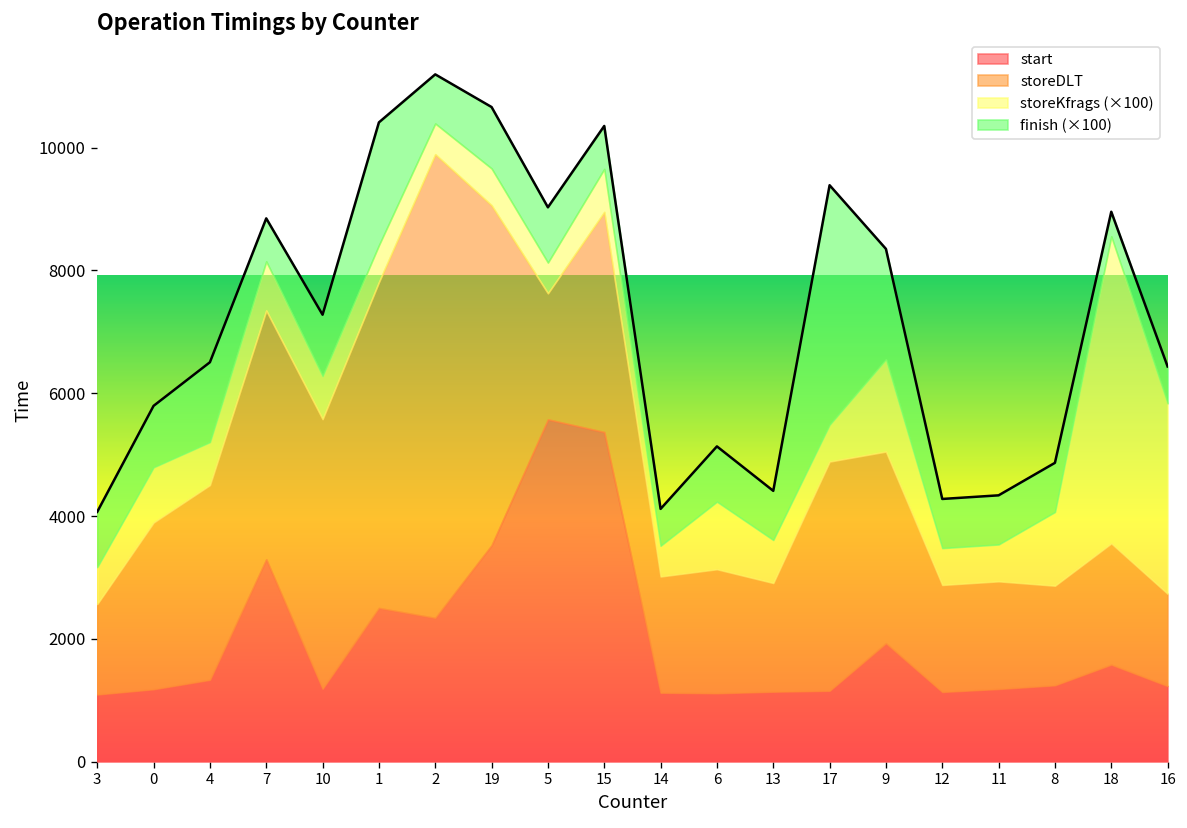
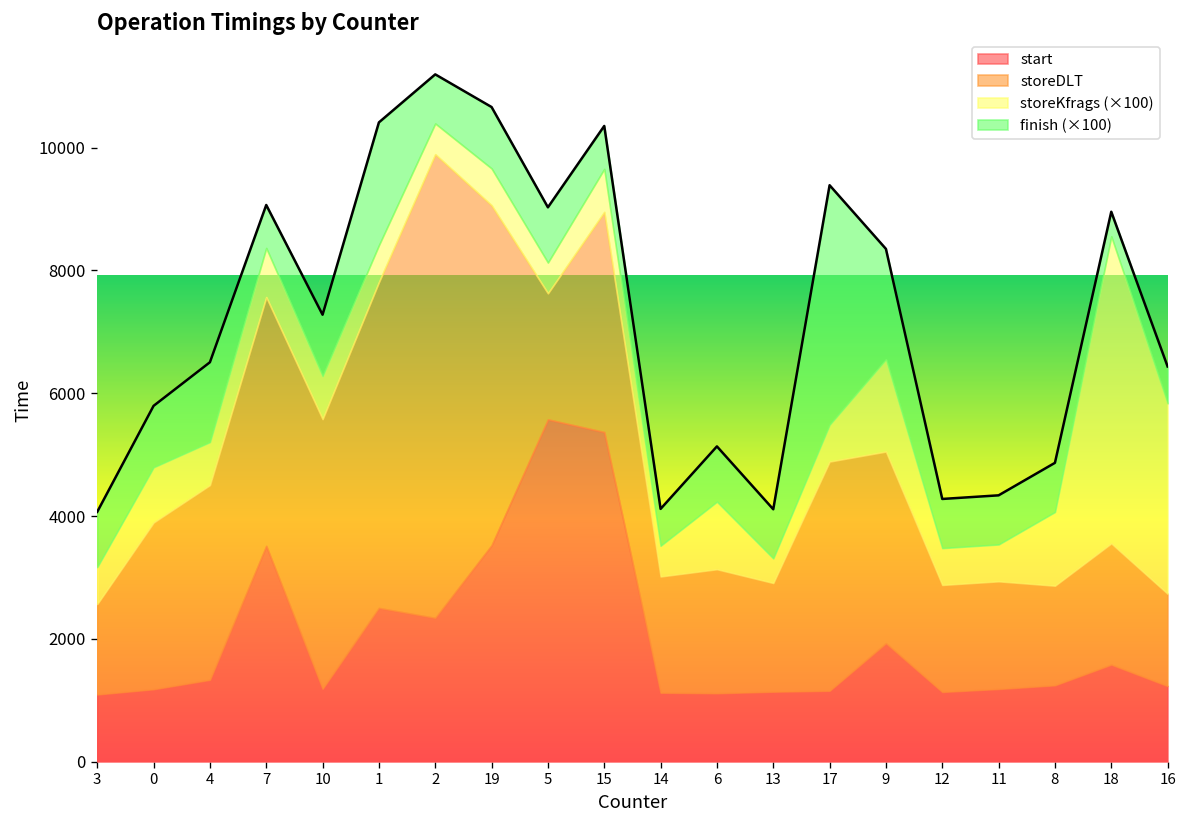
  {
    "start": {
      "3": 1100,
      "0": 1200,
      "4": 1300,
-     "7": 3300,
+     "7": 3500,
      "10": 1200,
      "1": 2500,
      "2": 2300,
      "19": 3500,
      "5": 5600,
      "15": 5400,
      "14": 1100,
      "6": 1100,
      "13": 1100,
      "17": 1200,
      "9": 1900,
      "12": 1100,
      "11": 1200,
      "8": 1200,
      "18": 1600,
      "16": 1200
    },
    "storeDLT": {
      "3": 1500,
      "0": 2700,
      "4": 3200,
      "7": 4100,
      "10": 4400,
      "1": 5300,
      "2": 7600,
      "19": 5500,
      "5": 2100,
      "15": 3600,
      "14": 1900,
      "6": 2000,
      "13": 1800,
      "17": 3700,
      "9": 3100,
      "12": 1700,
      "11": 1800,
      "8": 1600,
      "18": 2000,
      "16": 1500
    },
    "storeKfrags (×100)": {
      "3": 600,
      "0": 900,
      "4": 700,
      "7": 800,
      "10": 700,
      "1": 600,
      "2": 500,
      "19": 600,
      "5": 500,
      "15": 700,
      "14": 500,
      "6": 1100,
-     "13": 700,
+     "13": 400,
      "17": 600,
      "9": 1500,
      "12": 600,
      "11": 600,
      "8": 1200,
      "18": 5000,
      "16": 3100
    },
    "finish (×100)": {
      "3": 900,
      "0": 1000,
      "4": 1300,
      "7": 700,
      "10": 1000,
      "1": 2000,
      "2": 800,
      "19": 1000,
      "5": 900,
      "15": 700,
      "14": 600,
      "6": 900,
      "13": 800,
      "17": 3900,
      "9": 1800,
      "12": 800,
      "11": 800,
      "8": 800,
      "18": 400,
      "16": 600
    }
  }
